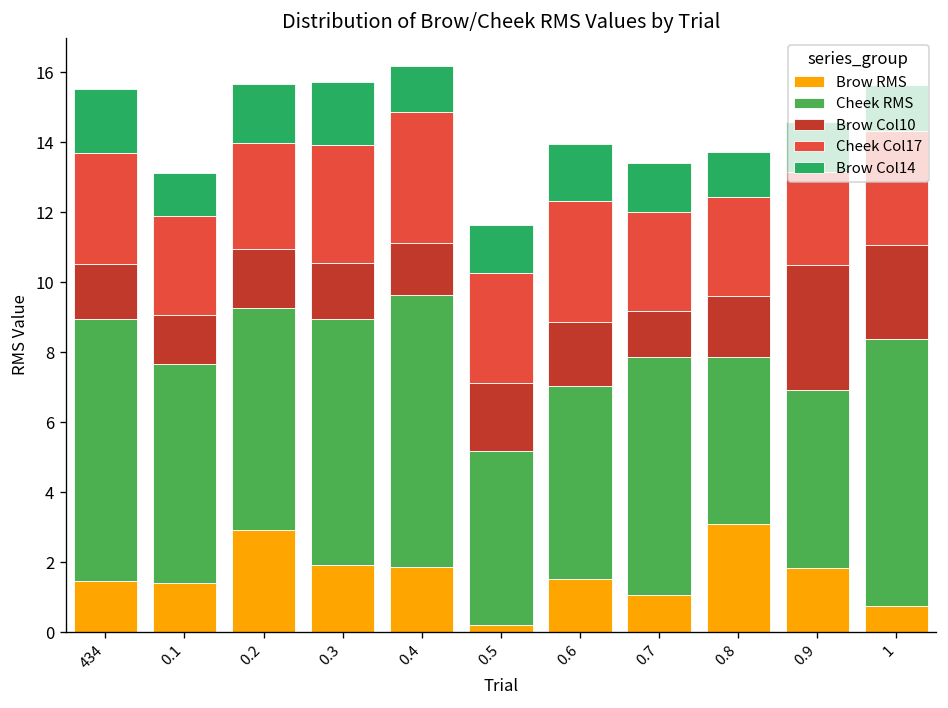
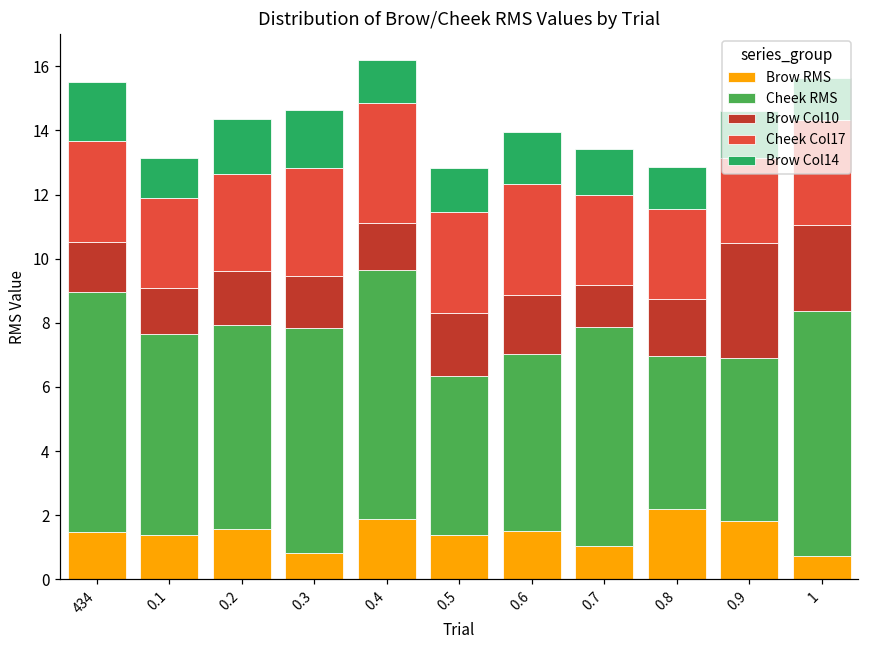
  {
    "Brow RMS": {
      "434": 1.5,
      "0.1": 1.4,
-     "0.2": 2.9,
-     "0.3": 1.9,
+     "0.2": 1.6,
+     "0.3": 0.8,
      "0.4": 1.9,
-     "0.5": 0.2,
+     "0.5": 1.4,
      "0.6": 1.5,
      "0.7": 1.1,
-     "0.8": 3.1,
+     "0.8": 2.2,
      "0.9": 1.8,
      "1": 0.7
    }
  }
